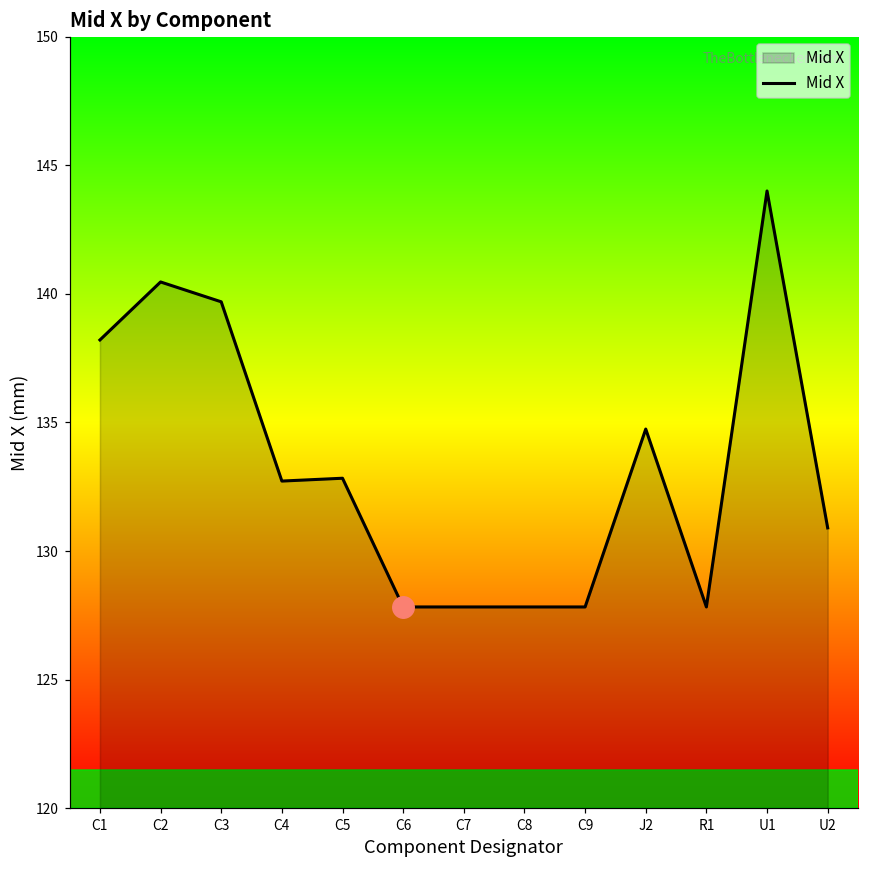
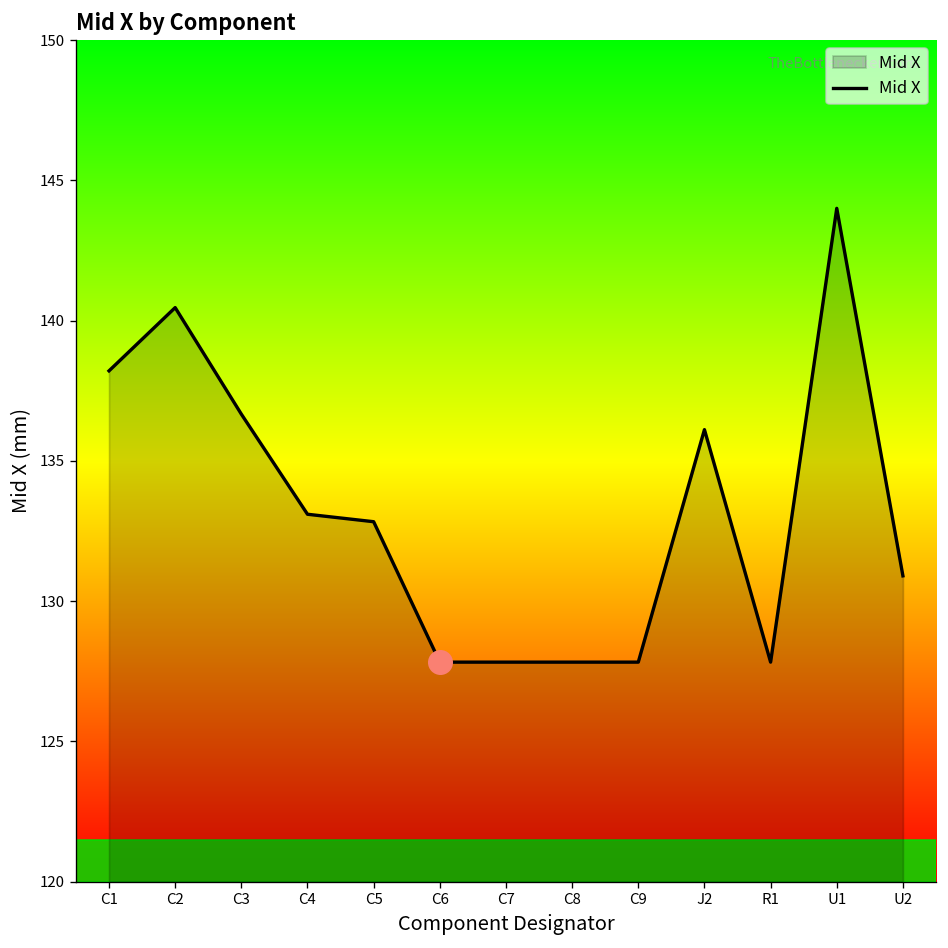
  {
    "Mid X": {
      "C1": 138.2,
      "C2": 140.5,
-     "C3": 139.7,
-     "C4": 132.7,
+     "C3": 136.7,
+     "C4": 133.1,
      "C5": 132.8,
      "C7": 127.8,
      "C8": 127.8,
      "C9": 127.8,
-     "J2": 134.7,
+     "J2": 136.1,
      "R1": 127.8,
      "U1": 144.0,
      "U2": 130.9
    }
  }
